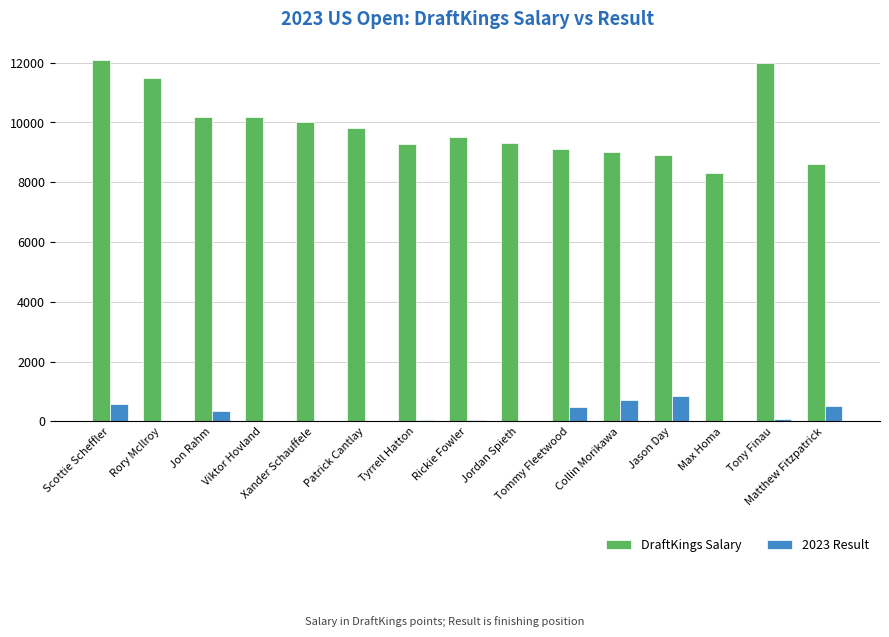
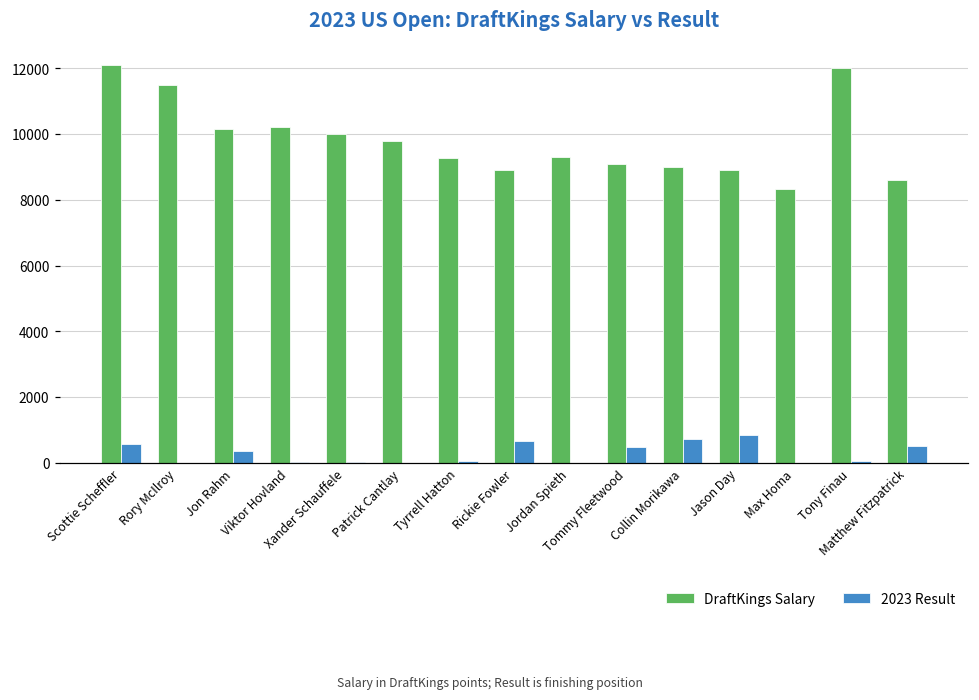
  {
    "DraftKings Salary": {
      "Scottie Scheffler": 12100,
      "Rory McIlroy": 11500,
      "Jon Rahm": 10200,
      "Viktor Hovland": 10200,
      "Xander Schauffele": 10000,
      "Patrick Cantlay": 9800,
      "Tyrrell Hatton": 9300,
-     "Rickie Fowler": 9500,
+     "Rickie Fowler": 8900,
      "Jordan Spieth": 9300,
      "Tommy Fleetwood": 9100,
      "Collin Morikawa": 9000,
      "Jason Day": 8900,
      "Max Homa": 8300,
      "Tony Finau": 12000,
      "Matthew Fitzpatrick": 8600
    },
    "2023 Result": {
      "Scottie Scheffler": 600,
      "Jon Rahm": 400,
-     "Rickie Fowler": 100,
+     "Rickie Fowler": 700,
      "Tommy Fleetwood": 500,
      "Collin Morikawa": 700,
      "Jason Day": 800,
      "Matthew Fitzpatrick": 500
    }
  }
